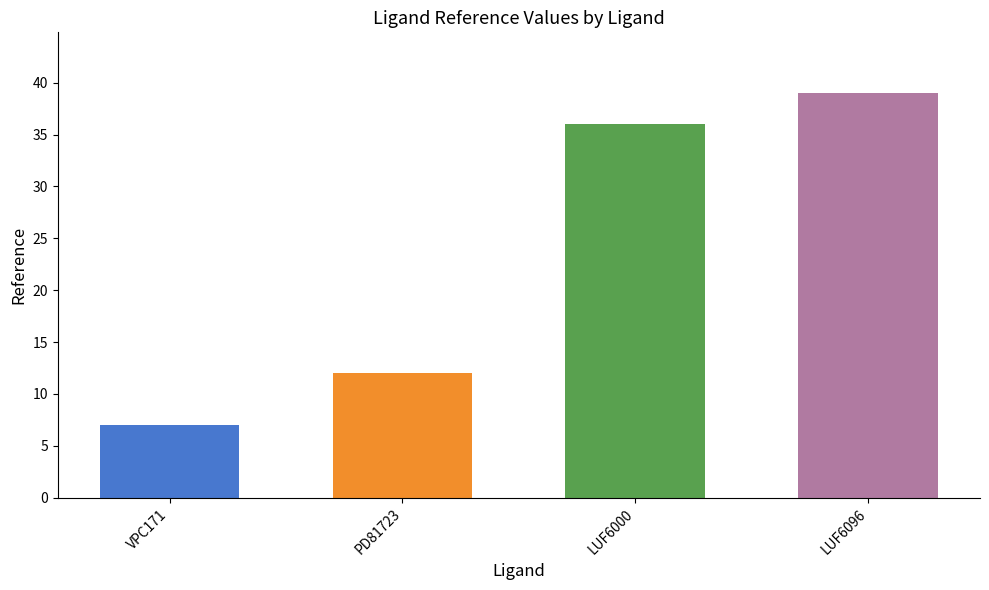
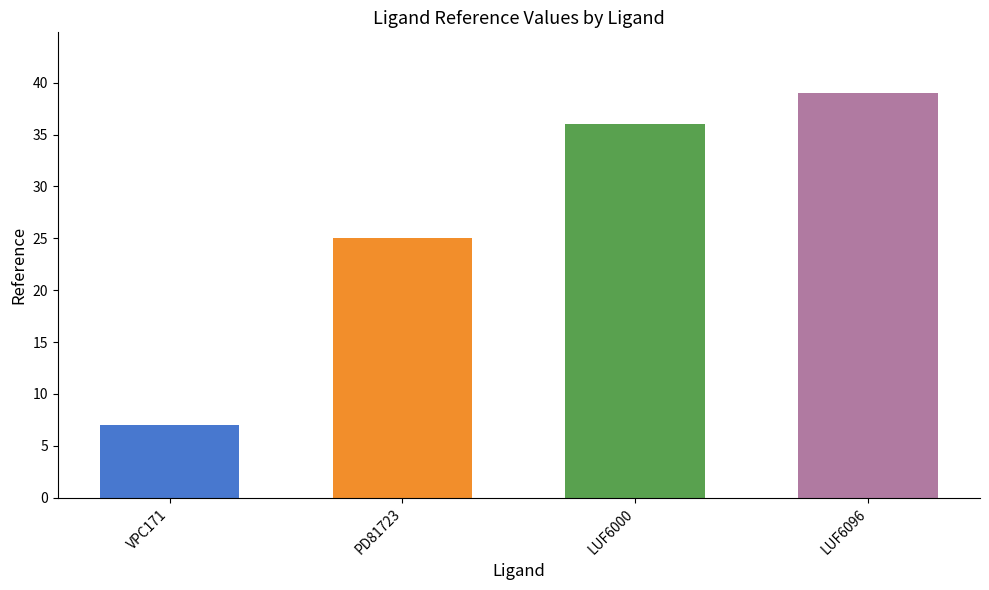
  {
    "VPC171": 7,
-   "PD81723": 12,
+   "PD81723": 25,
    "LUF6000": 36,
    "LUF6096": 39
  }
